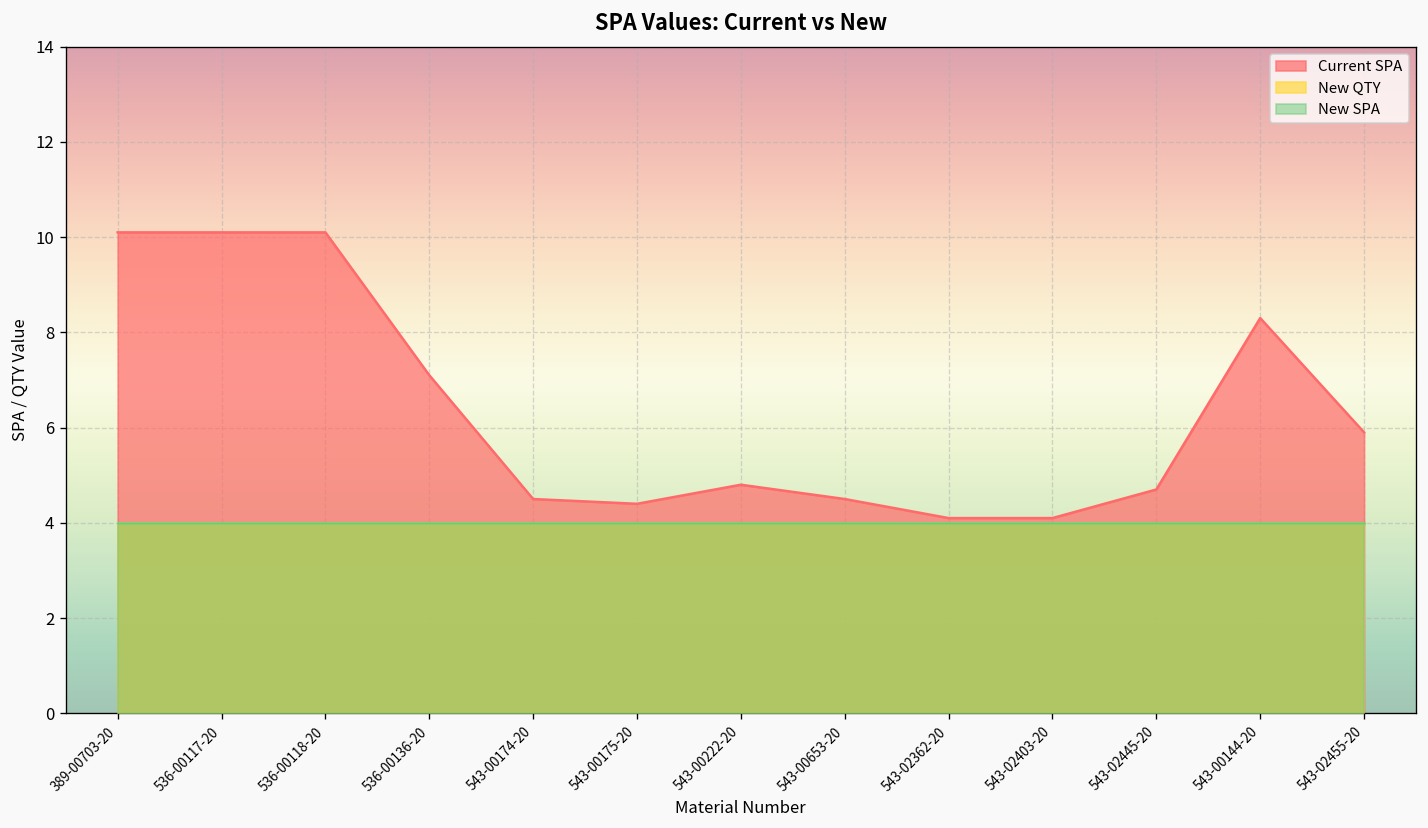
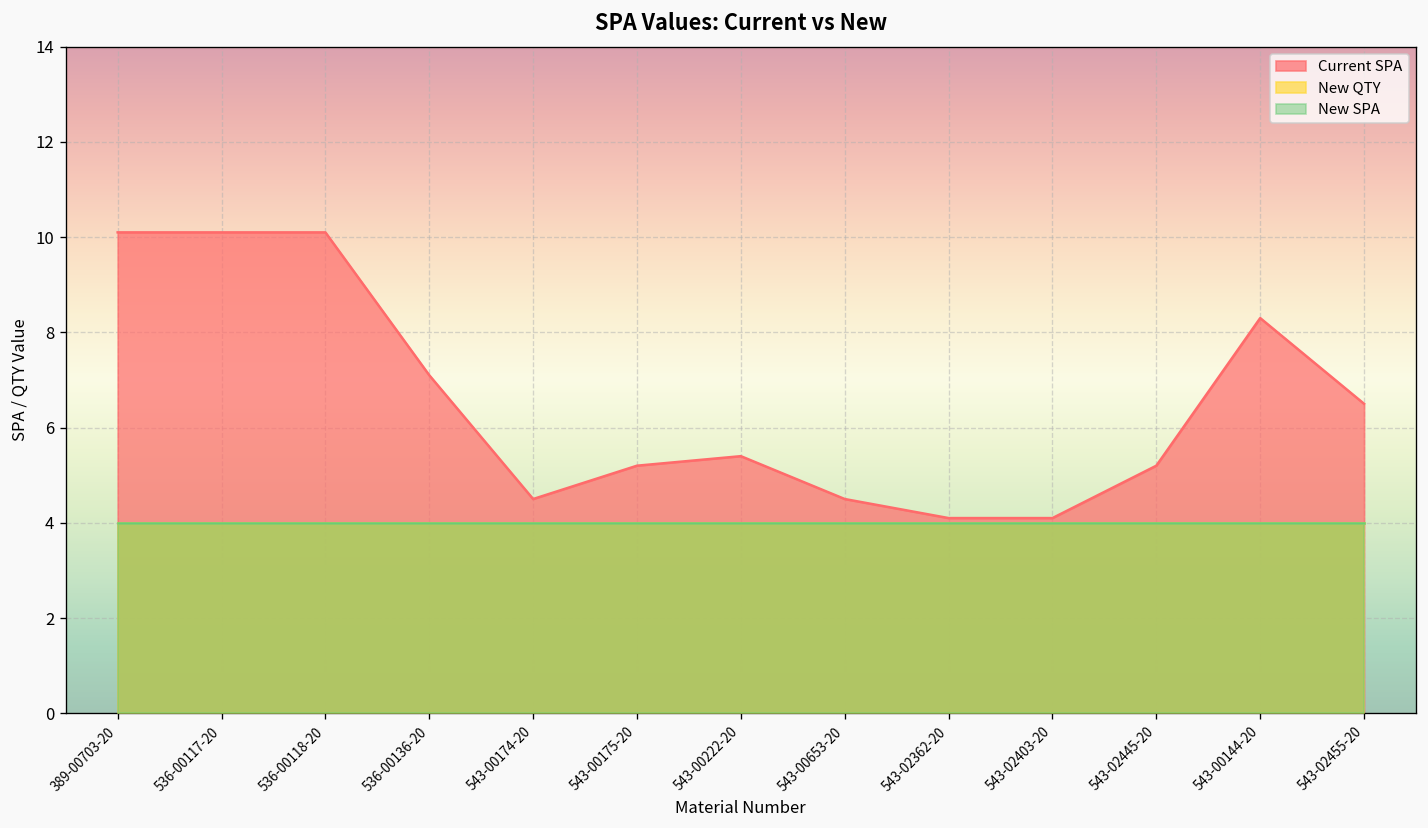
  {
    "Current SPA": {
      "389-00703-20": 10.1,
      "536-00117-20": 10.1,
      "536-00118-20": 10.1,
      "536-00136-20": 7.1,
      "543-00174-20": 4.5,
-     "543-00175-20": 4.4,
-     "543-00222-20": 4.8,
+     "543-00175-20": 5.2,
+     "543-00222-20": 5.4,
      "543-00653-20": 4.5,
      "543-02362-20": 4.1,
      "543-02403-20": 4.1,
-     "543-02445-20": 4.7,
+     "543-02445-20": 5.2,
      "543-00144-20": 8.3,
-     "543-02455-20": 5.9
+     "543-02455-20": 6.5
    },
    "New SPA": {
      "389-00703-20": 4.0,
      "536-00117-20": 4.0,
      "536-00118-20": 4.0,
      "536-00136-20": 4.0,
      "543-00174-20": 4.0,
      "543-00175-20": 4.0,
      "543-00222-20": 4.0,
      "543-00653-20": 4.0,
      "543-02362-20": 4.0,
      "543-02403-20": 4.0,
      "543-02445-20": 4.0,
      "543-00144-20": 4.0,
      "543-02455-20": 4.0
    }
  }
